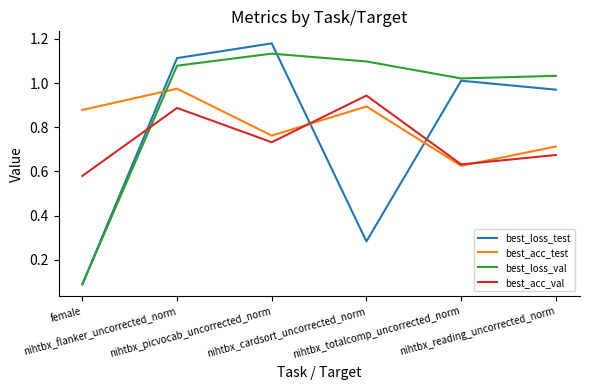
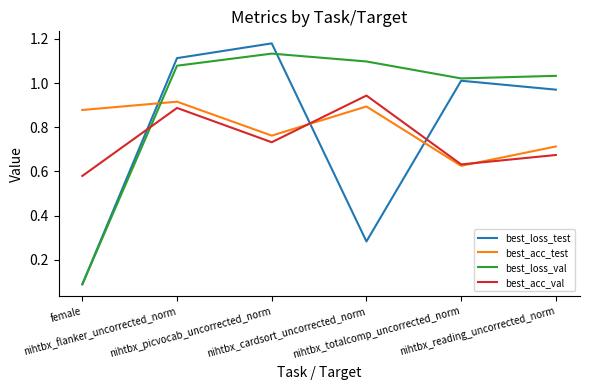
  {
    "best_loss_test": {
      "nihtbx_flanker_uncorrected_norm": 1.11,
      "nihtbx_picvocab_uncorrected_norm": 1.18,
      "nihtbx_cardsort_uncorrected_norm": 0.28,
      "nihtbx_reading_uncorrected_norm": 0.97
    },
    "best_acc_test": {
      "female": 0.88,
-     "nihtbx_flanker_uncorrected_norm": 0.97,
+     "nihtbx_flanker_uncorrected_norm": 0.92,
      "nihtbx_picvocab_uncorrected_norm": 0.76,
      "nihtbx_cardsort_uncorrected_norm": 0.89,
      "nihtbx_reading_uncorrected_norm": 0.71
    },
    "best_loss_val": {
      "nihtbx_flanker_uncorrected_norm": 1.08,
      "nihtbx_picvocab_uncorrected_norm": 1.13,
      "nihtbx_cardsort_uncorrected_norm": 1.10,
      "nihtbx_reading_uncorrected_norm": 1.03
    },
    "best_acc_val": {
      "female": 0.58,
      "nihtbx_flanker_uncorrected_norm": 0.89,
      "nihtbx_picvocab_uncorrected_norm": 0.73,
      "nihtbx_cardsort_uncorrected_norm": 0.94,
      "nihtbx_reading_uncorrected_norm": 0.67
    }
  }
